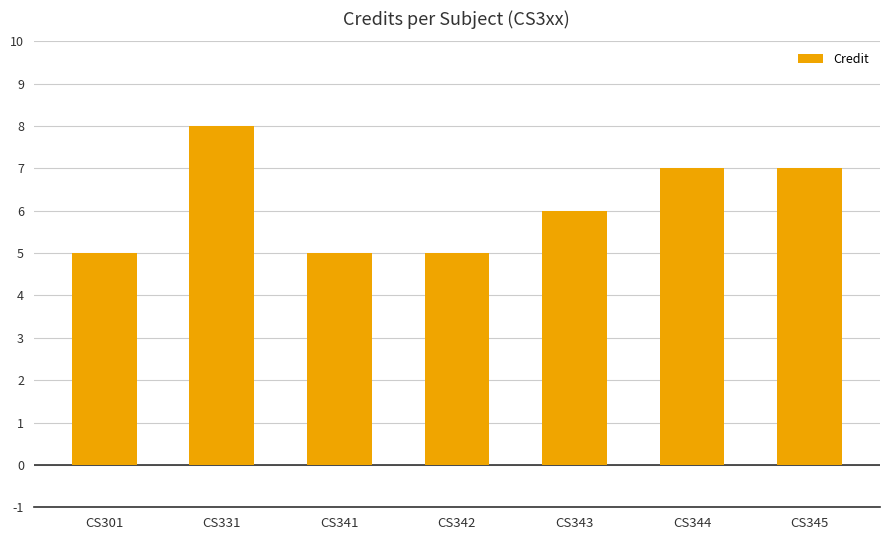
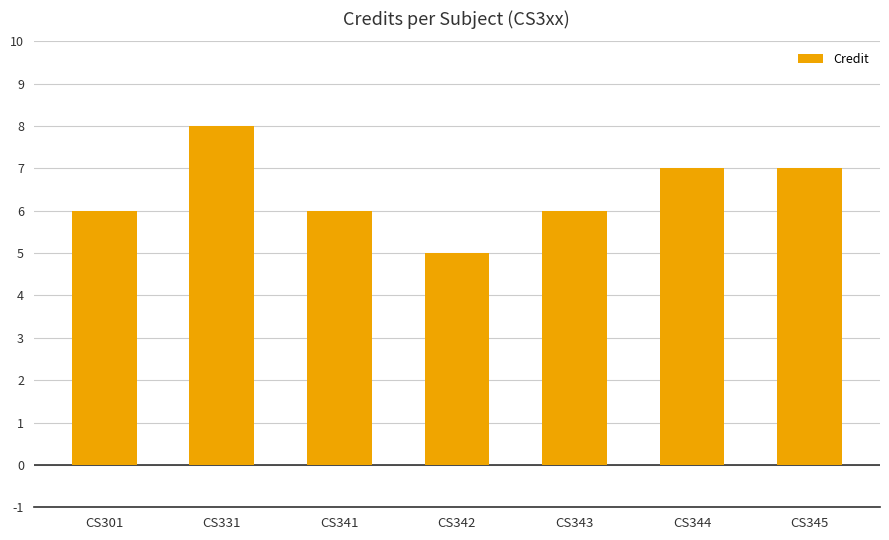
  {
-   "CS301": 5,
+   "CS301": 6,
    "CS331": 8,
-   "CS341": 5,
+   "CS341": 6,
    "CS342": 5,
    "CS343": 6,
    "CS344": 7,
    "CS345": 7
  }
